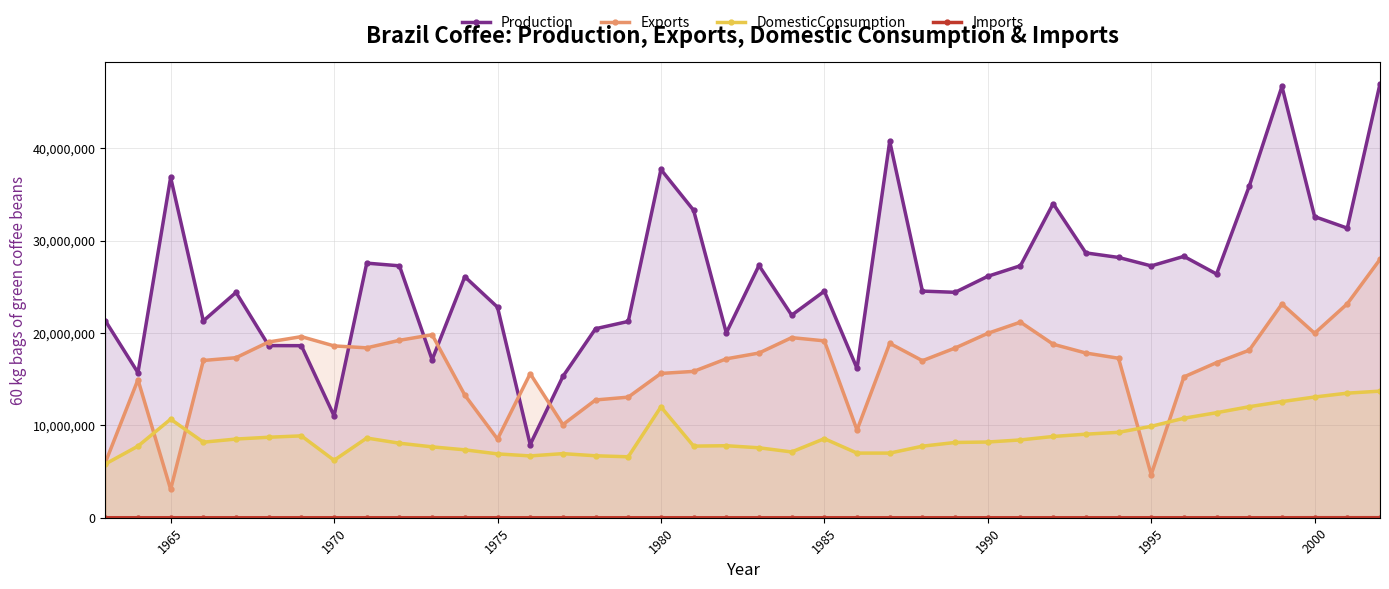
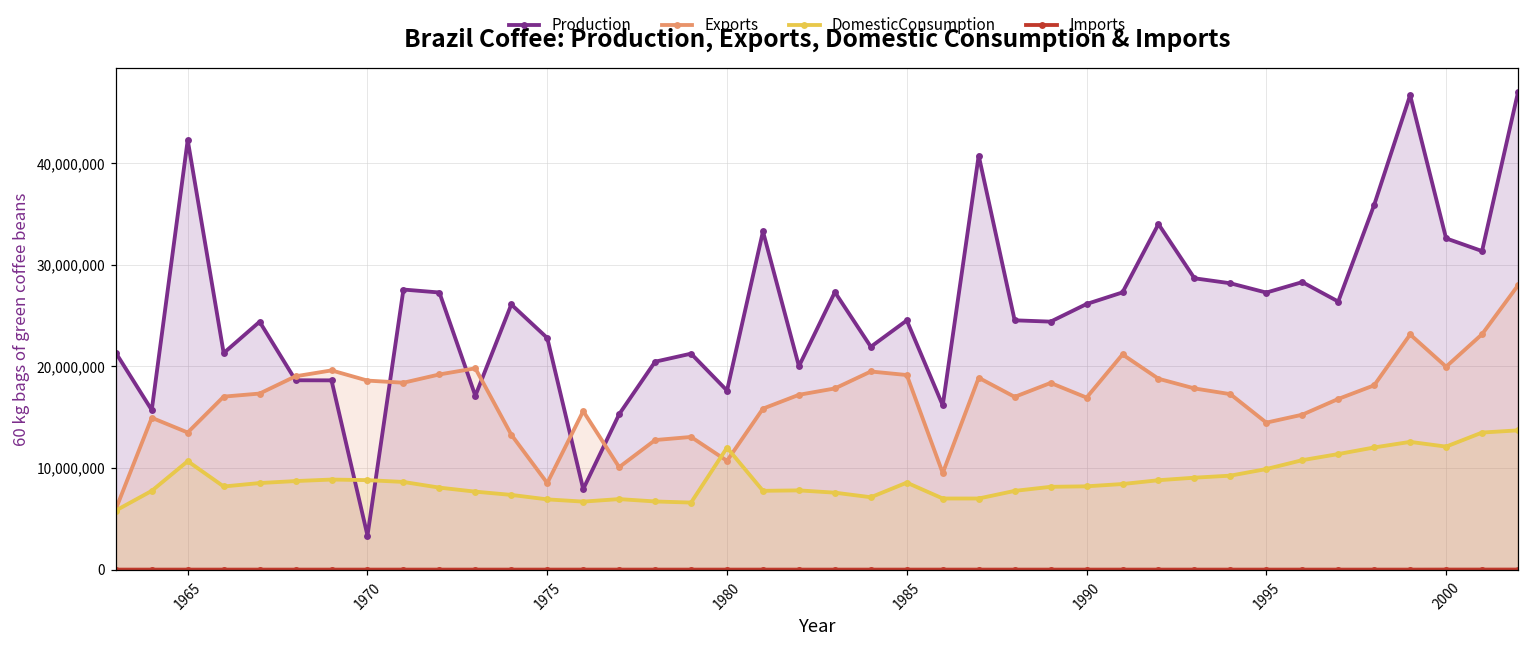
  {
    "Production": {
-     "1965": "37,000,000",
-     "1970": "11,000,000",
+     "1965": "42,000,000",
+     "1970": "3,000,000",
      "1975": "23,000,000",
-     "1980": "38,000,000",
+     "1980": "18,000,000",
      "1985": "25,000,000",
      "1990": "26,000,000",
      "1995": "27,000,000",
      "2000": "33,000,000"
    },
    "Exports": {
-     "1965": "3,000,000",
+     "1965": "13,000,000",
      "1970": "19,000,000",
      "1975": "9,000,000",
-     "1980": "16,000,000",
+     "1980": "11,000,000",
      "1985": "19,000,000",
-     "1990": "20,000,000",
-     "1995": "5,000,000",
+     "1990": "17,000,000",
+     "1995": "14,000,000",
      "2000": "20,000,000"
    },
    "DomesticConsumption": {
      "1965": "11,000,000",
-     "1970": "6,000,000",
+     "1970": "9,000,000",
      "1975": "7,000,000",
      "1980": "12,000,000",
      "1985": "9,000,000",
      "1990": "8,000,000",
      "1995": "10,000,000",
-     "2000": "13,000,000"
+     "2000": "12,000,000"
    },
    "Imports": {
      "1965": "0",
      "1970": "0",
      "1975": "0",
      "1980": "0",
      "1985": "0",
      "1990": "0",
      "1995": "0",
      "2000": "0"
    }
  }
